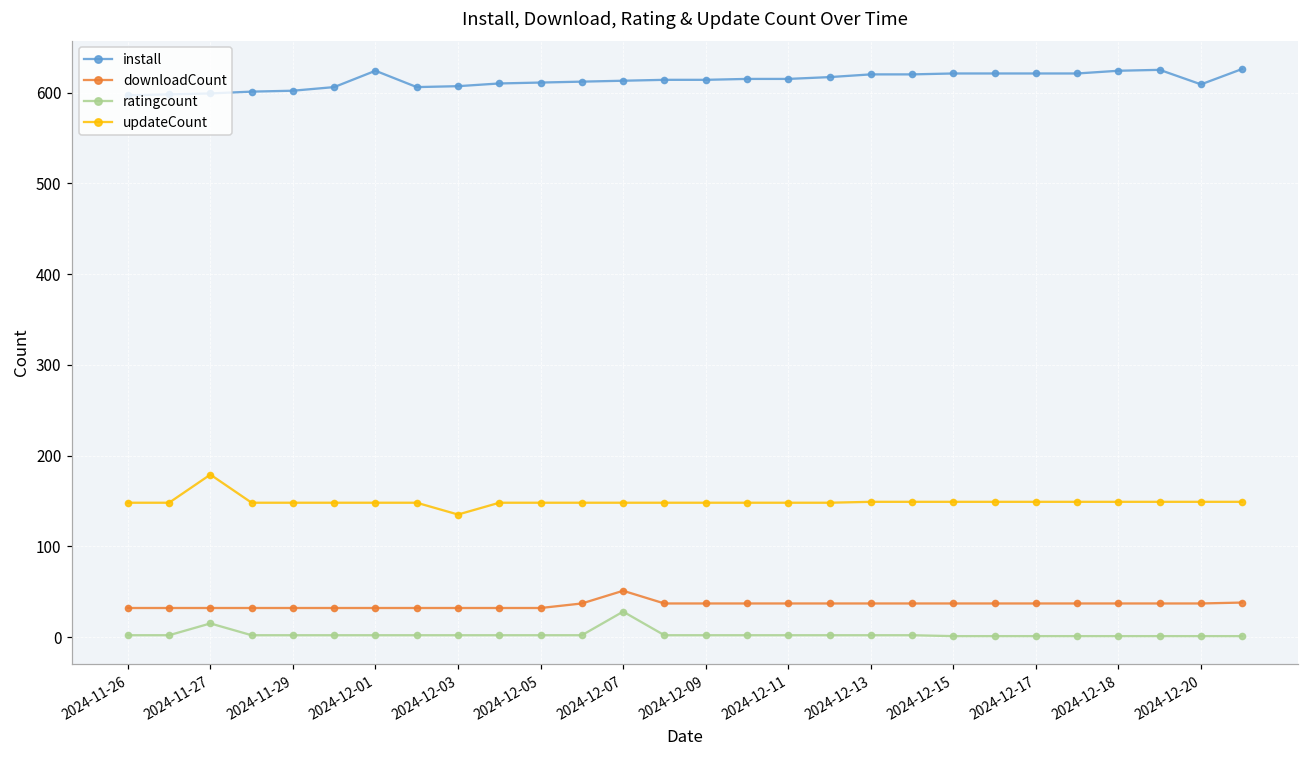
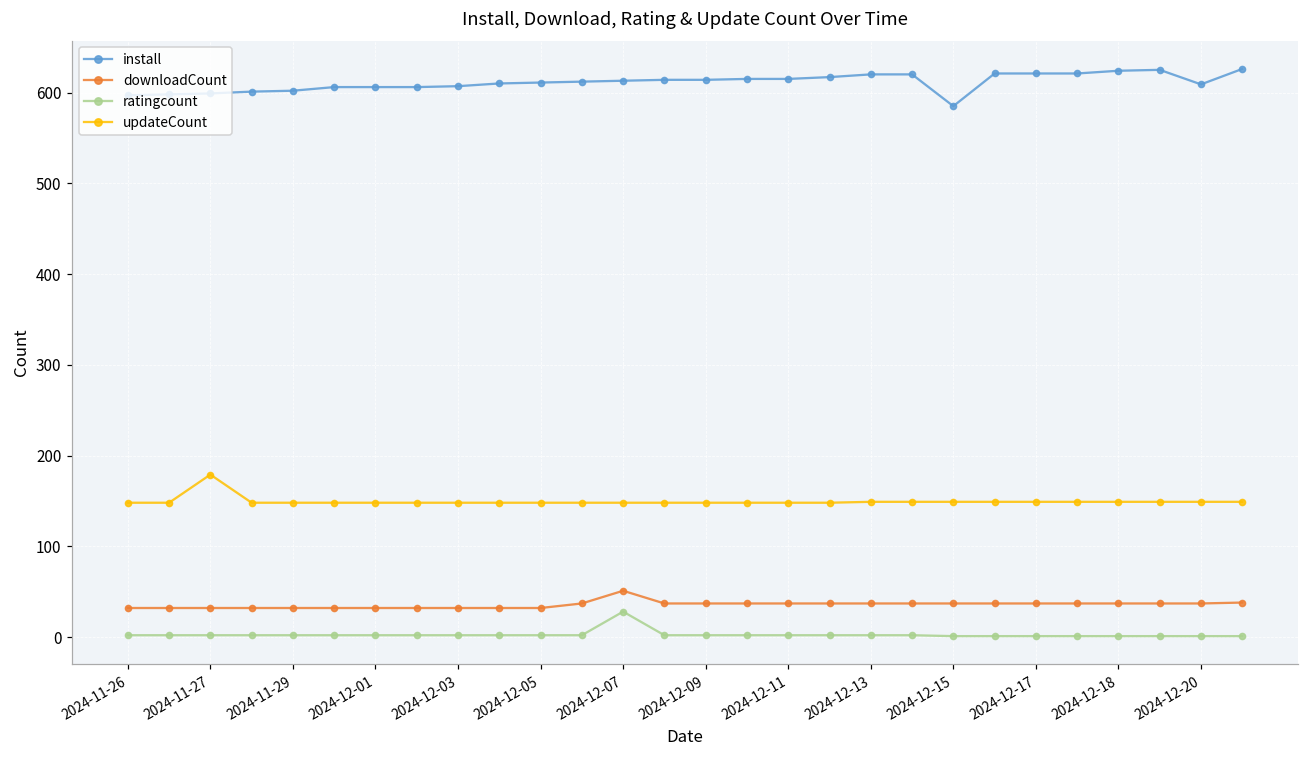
  {
    "install": {
      "2024-11-29": 600,
-     "2024-12-01": 620,
+     "2024-12-01": 610,
      "2024-12-03": 610,
      "2024-12-05": 610,
      "2024-12-07": 610,
      "2024-12-09": 610,
      "2024-12-11": 620,
      "2024-12-13": 620,
-     "2024-12-15": 620,
+     "2024-12-15": 590,
      "2024-12-18": 620,
      "2024-12-20": 610
    },
    "downloadCount": {
      "2024-11-27": 30,
      "2024-11-29": 30,
      "2024-12-01": 30,
      "2024-12-03": 30,
      "2024-12-05": 30,
      "2024-12-07": 50,
      "2024-12-09": 40,
      "2024-12-11": 40,
      "2024-12-13": 40,
      "2024-12-15": 40,
      "2024-12-18": 40,
      "2024-12-20": 40
    },
    "ratingcount": {
-     "2024-11-27": 20,
+     "2024-11-27": 0,
      "2024-11-29": 0,
      "2024-12-01": 0,
      "2024-12-03": 0,
      "2024-12-05": 0,
      "2024-12-07": 30,
      "2024-12-09": 0,
      "2024-12-11": 0,
      "2024-12-13": 0,
      "2024-12-15": 0,
      "2024-12-18": 0,
      "2024-12-20": 0
    },
    "updateCount": {
      "2024-11-27": 180,
      "2024-11-29": 150,
      "2024-12-01": 150,
-     "2024-12-03": 140,
+     "2024-12-03": 150,
      "2024-12-05": 150,
      "2024-12-07": 150,
      "2024-12-09": 150,
      "2024-12-11": 150,
      "2024-12-13": 150,
      "2024-12-15": 150,
      "2024-12-18": 150,
      "2024-12-20": 150
    }
  }
